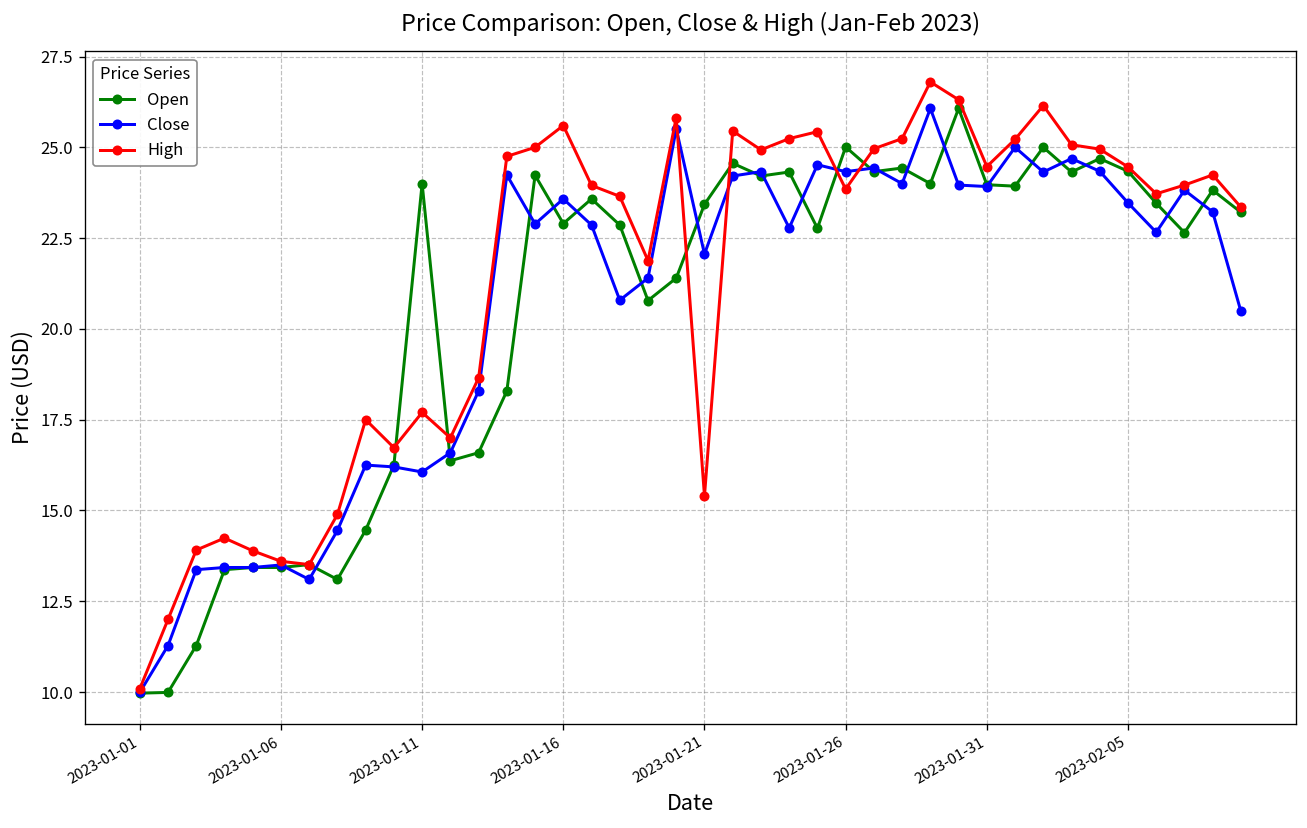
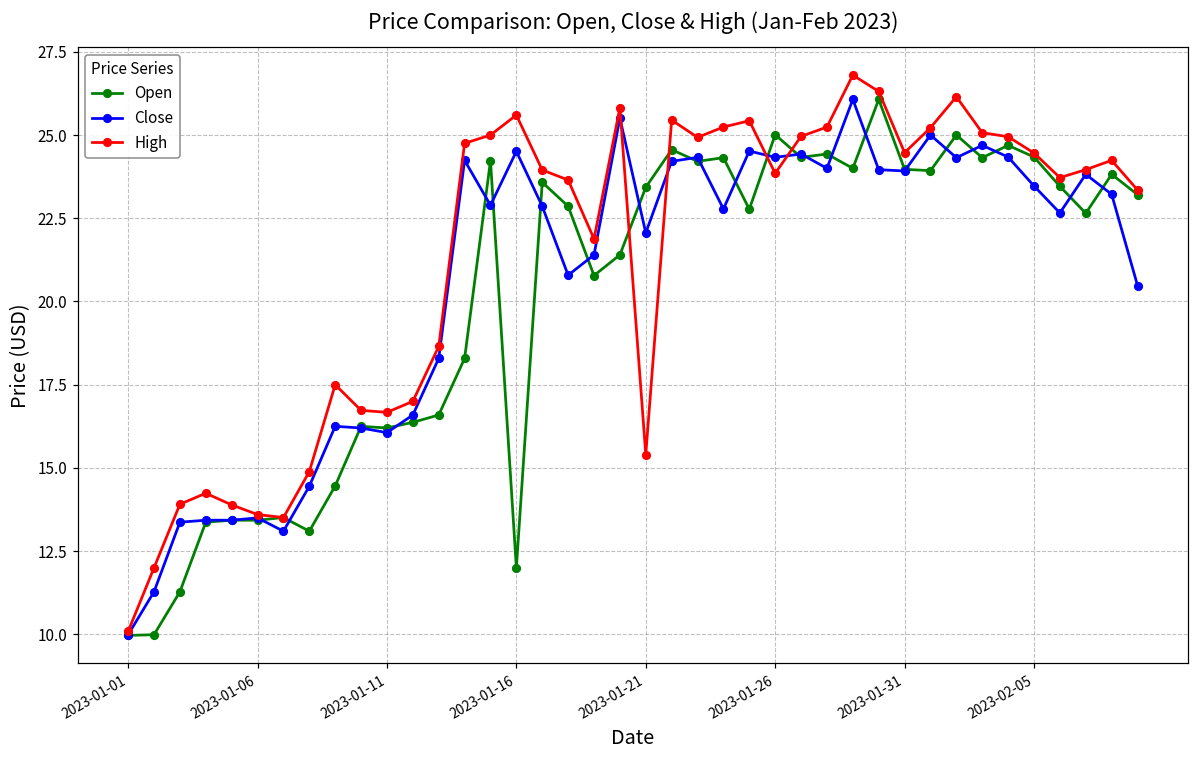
  {
    "Open": {
-     "2023-01-11": 24.0,
-     "2023-01-16": 22.9,
+     "2023-01-11": 16.2,
+     "2023-01-16": 12.0,
      "2023-01-21": 23.4,
      "2023-01-26": 25.0,
      "2023-02-05": 24.3
    },
    "Close": {
      "2023-01-11": 16.1,
-     "2023-01-16": 23.6,
+     "2023-01-16": 24.5,
      "2023-01-21": 22.1,
      "2023-01-26": 24.3,
      "2023-02-05": 23.5
    },
    "High": {
      "2023-01-01": 10.1,
      "2023-01-06": 13.6,
-     "2023-01-11": 17.7,
+     "2023-01-11": 16.7,
      "2023-01-16": 25.6,
      "2023-01-21": 15.4,
      "2023-01-26": 23.9,
      "2023-01-31": 24.5,
      "2023-02-05": 24.5
    }
  }
